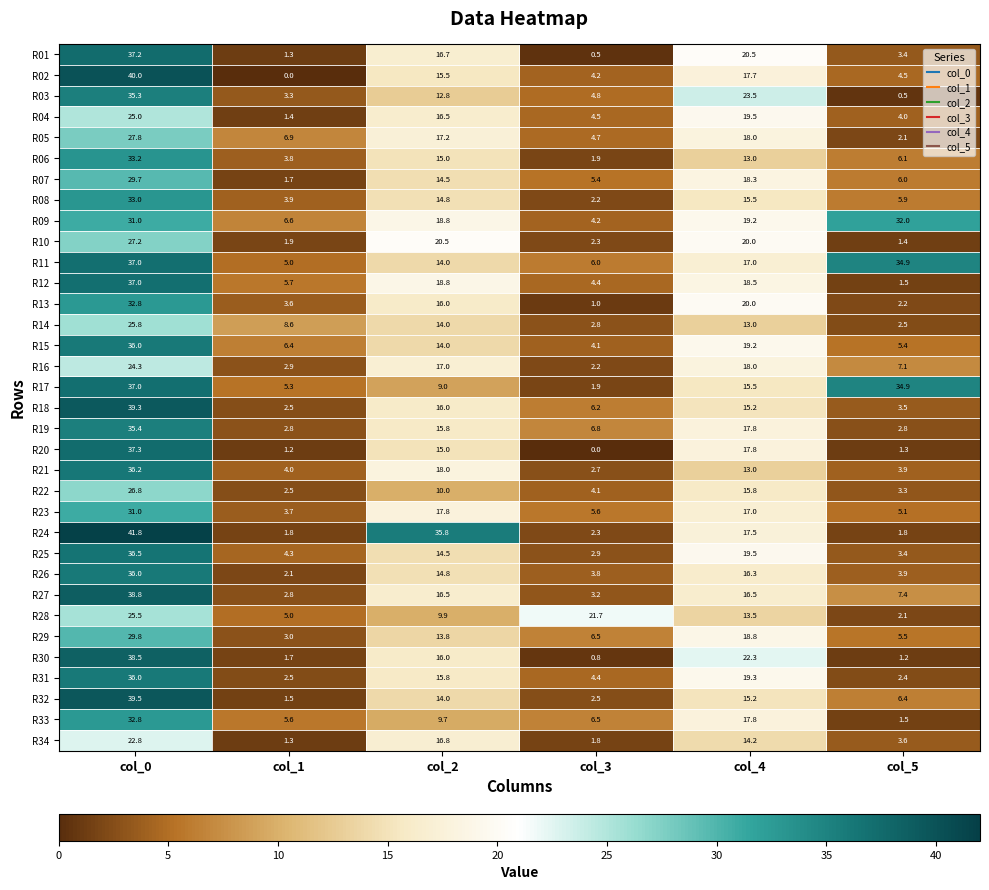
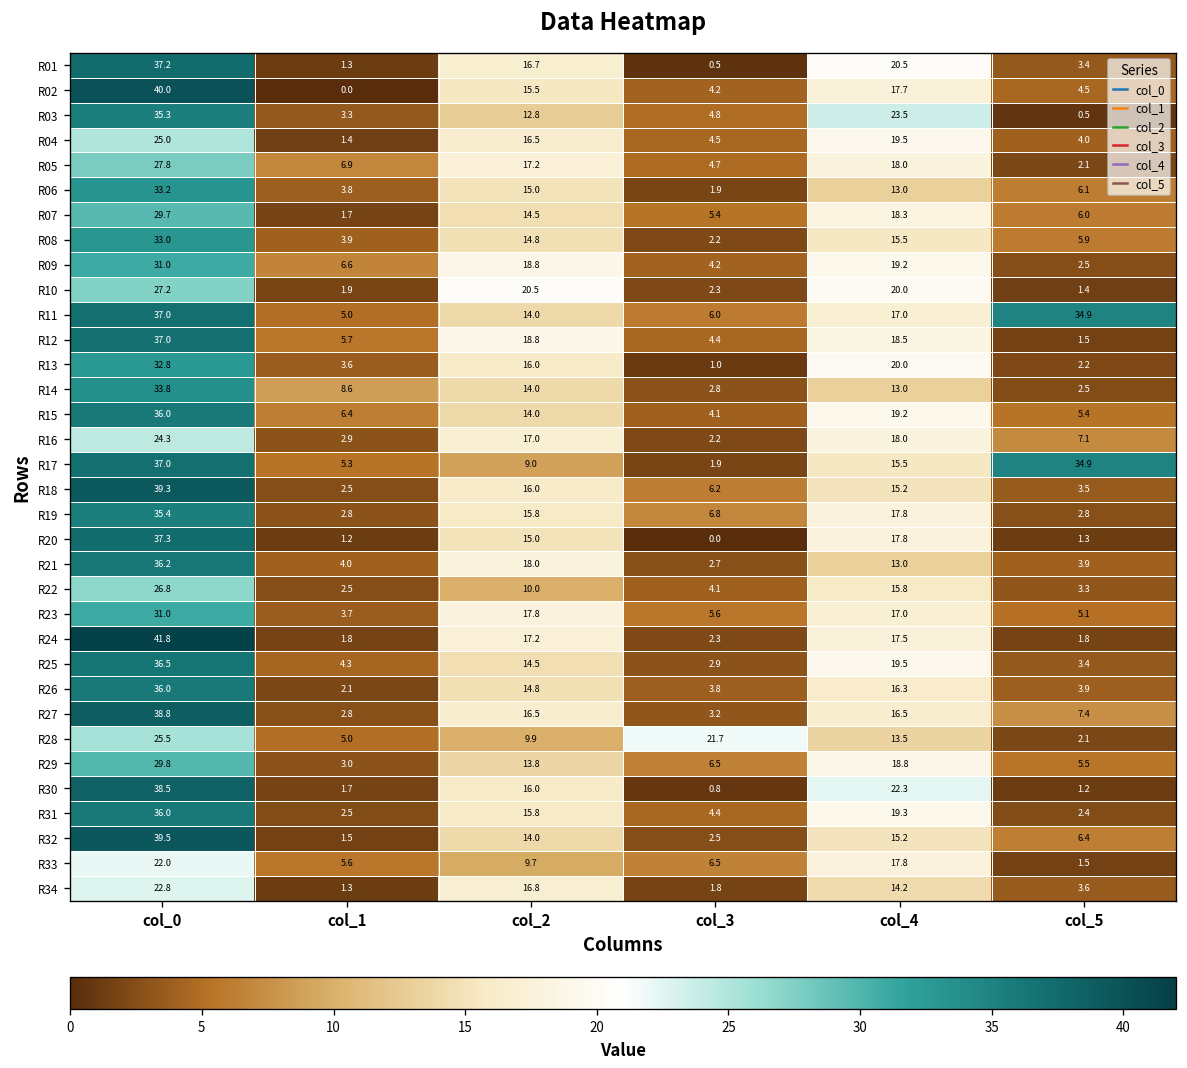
  {
    "R09": {
      "col_0": 31.0,
      "col_1": 6.6,
      "col_2": 18.8,
      "col_3": 4.2,
      "col_4": 19.2,
-     "col_5": 32.0
+     "col_5": 2.5
    },
    "R14": {
-     "col_0": 25.8,
+     "col_0": 33.8,
      "col_1": 8.6,
      "col_2": 14.0,
      "col_3": 2.8,
      "col_4": 13.0,
      "col_5": 2.5
    },
    "R24": {
      "col_0": 41.8,
      "col_1": 1.8,
-     "col_2": 35.8,
+     "col_2": 17.2,
      "col_3": 2.3,
      "col_4": 17.5,
      "col_5": 1.8
    },
    "R33": {
-     "col_0": 32.8,
+     "col_0": 22.0,
      "col_1": 5.6,
      "col_2": 9.7,
      "col_3": 6.5,
      "col_4": 17.8,
      "col_5": 1.5
    }
  }
